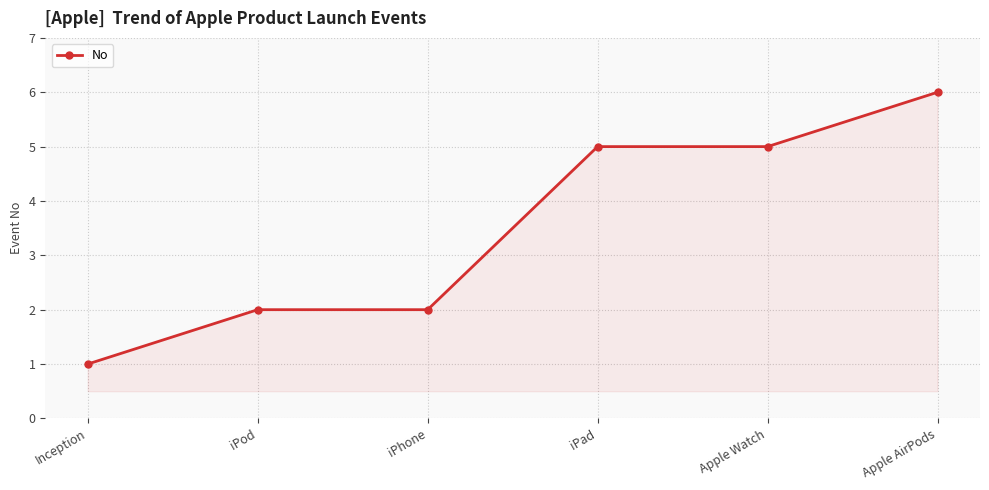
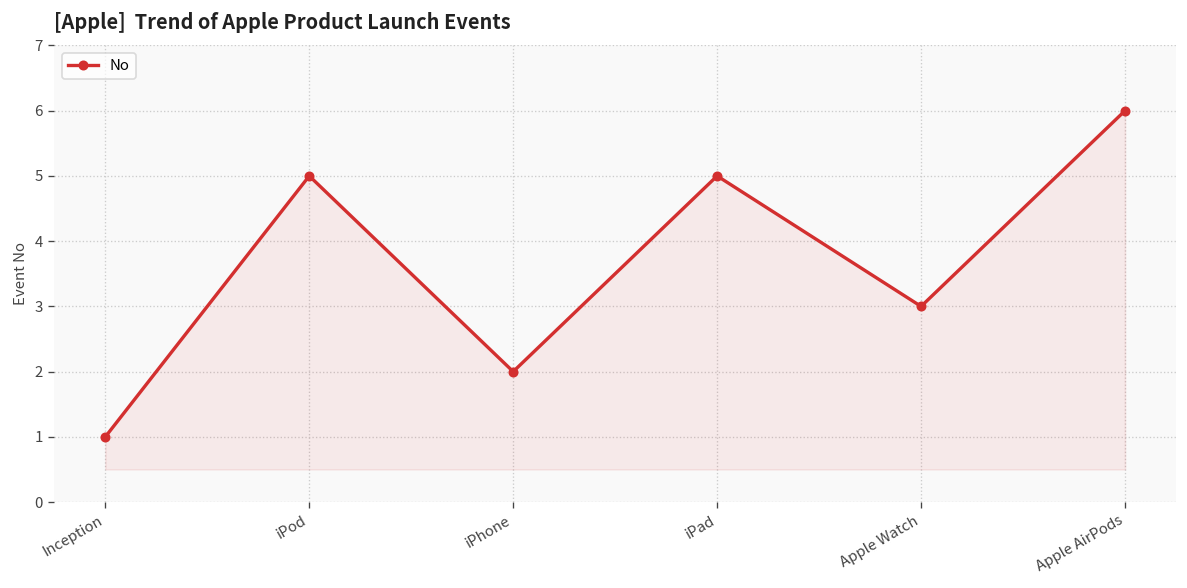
  {
    "Inception": 1,
-   "iPod": 2,
+   "iPod": 5,
    "iPhone": 2,
    "iPad": 5,
-   "Apple Watch": 5,
+   "Apple Watch": 3,
    "Apple AirPods": 6
  }
